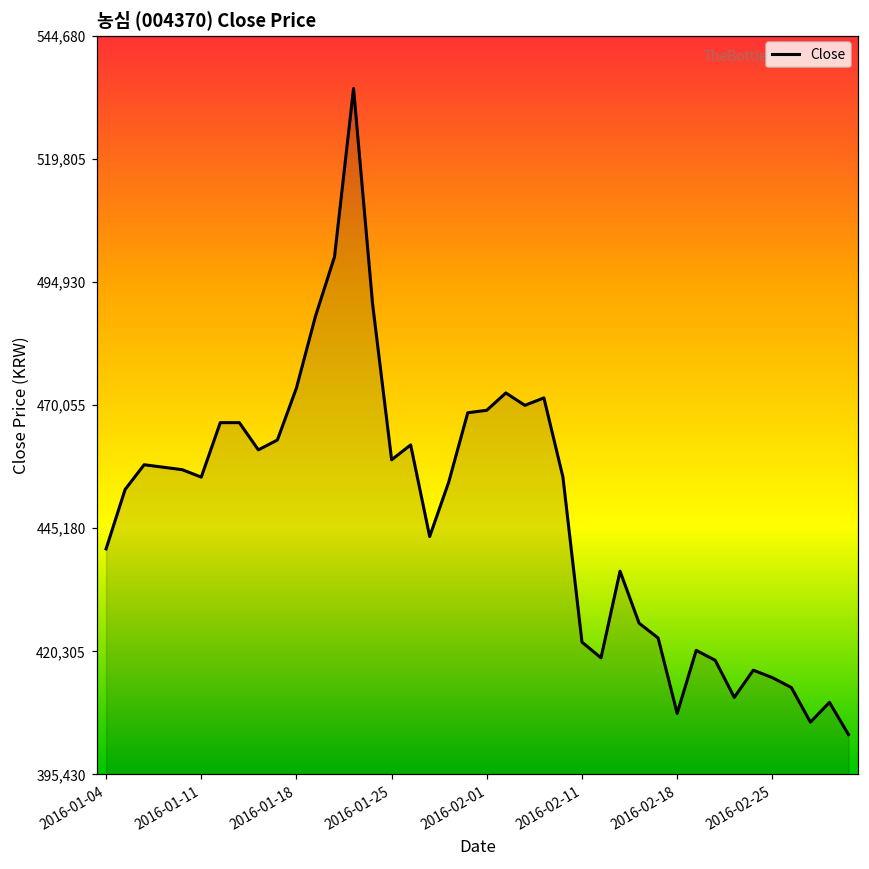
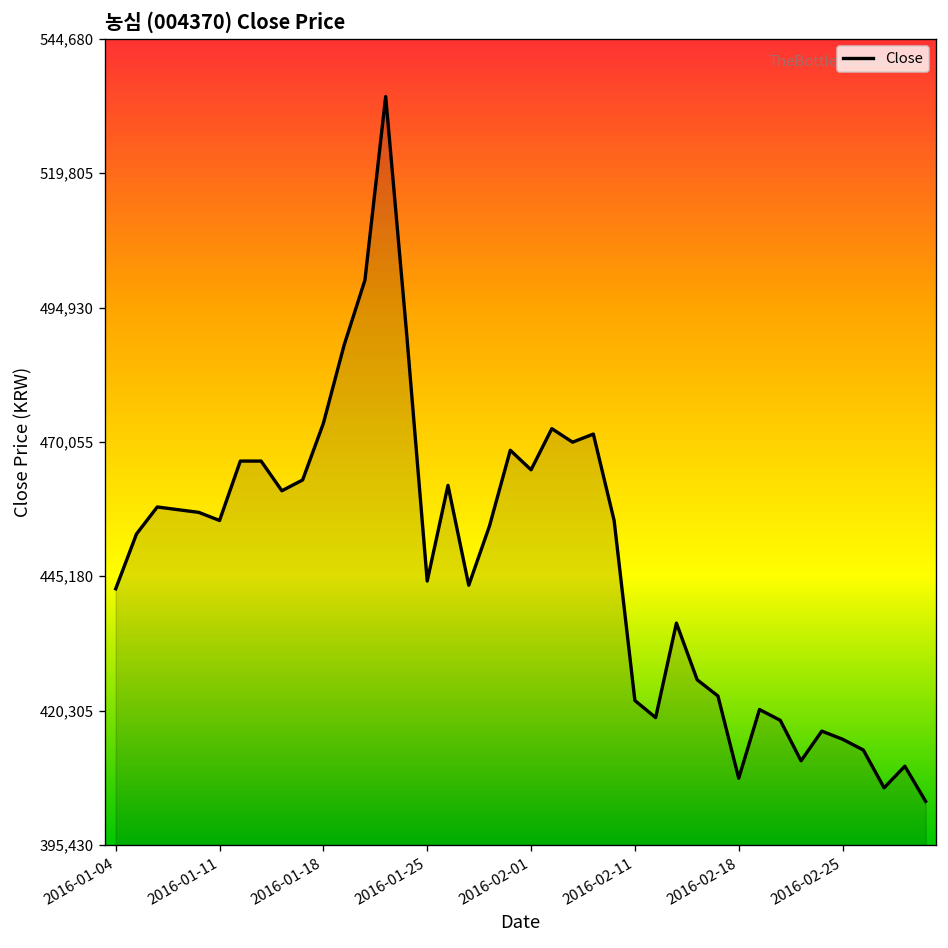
  {
-   "2016-01-04": "441,000",
+   "2016-01-04": "443,000",
    "2016-01-11": "456,000",
    "2016-01-18": "474,000",
-   "2016-01-25": "459,000",
-   "2016-02-01": "469,000",
+   "2016-01-25": "444,000",
+   "2016-02-01": "465,000",
    "2016-02-11": "422,000",
    "2016-02-18": "408,000",
    "2016-02-25": "415,000"
  }
